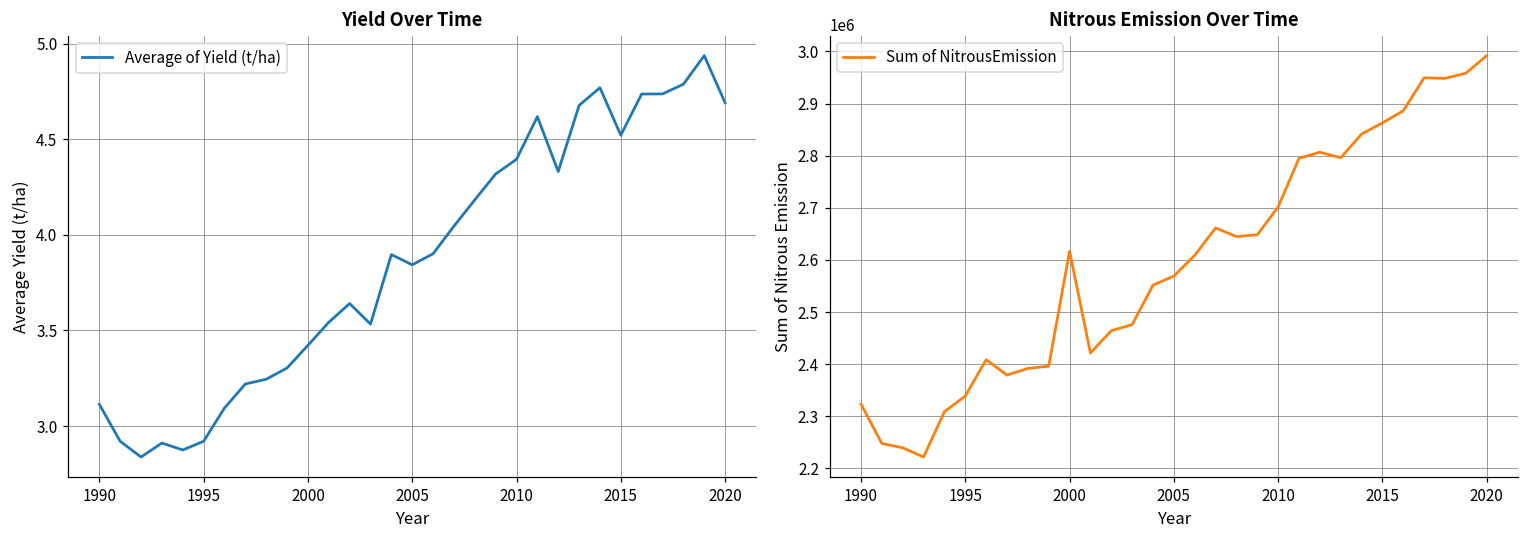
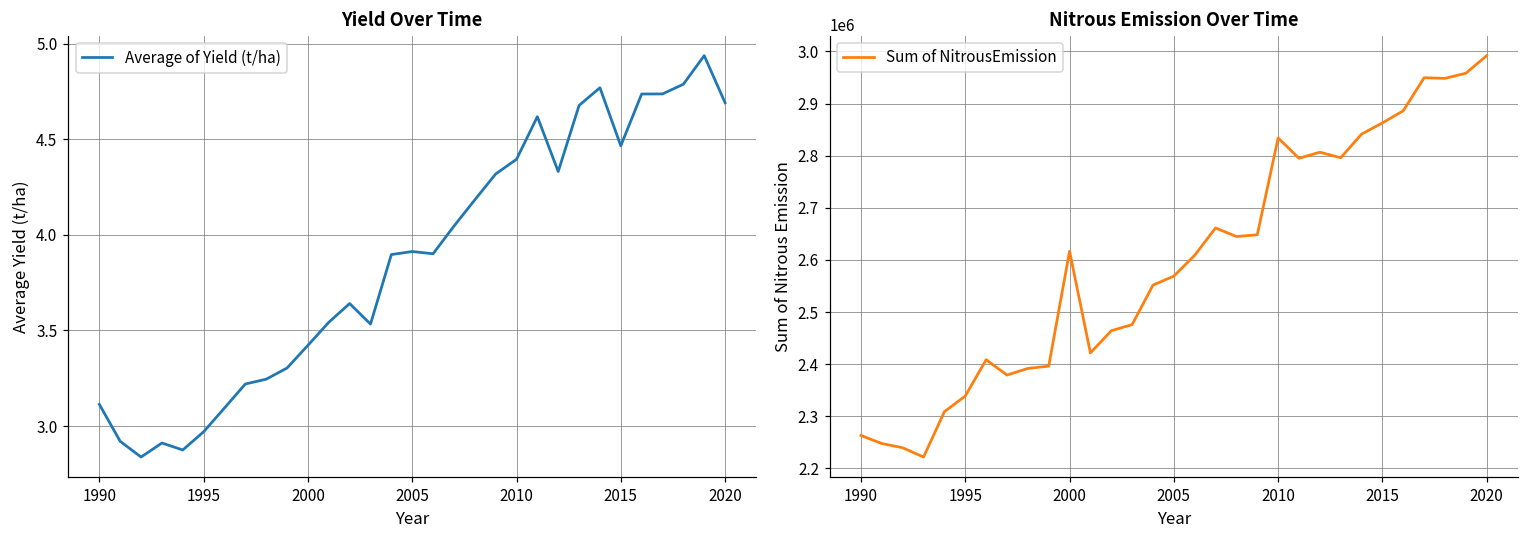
  {
    "Yield Over Time": {
      "1990": 3.11,
-     "1995": 2.92,
+     "1995": 2.97,
      "2000": 3.42,
-     "2005": 3.84,
+     "2005": 3.91,
      "2010": 4.39,
-     "2015": 4.52,
+     "2015": 4.47,
      "2020": 4.69
    },
    "Nitrous Emission Over Time": {
-     "1990": 2320000,
+     "1990": 2260000,
      "1995": 2340000,
      "2000": 2620000,
      "2005": 2570000,
-     "2010": 2700000,
+     "2010": 2830000,
      "2015": 2860000,
      "2020": 2990000
    }
  }
